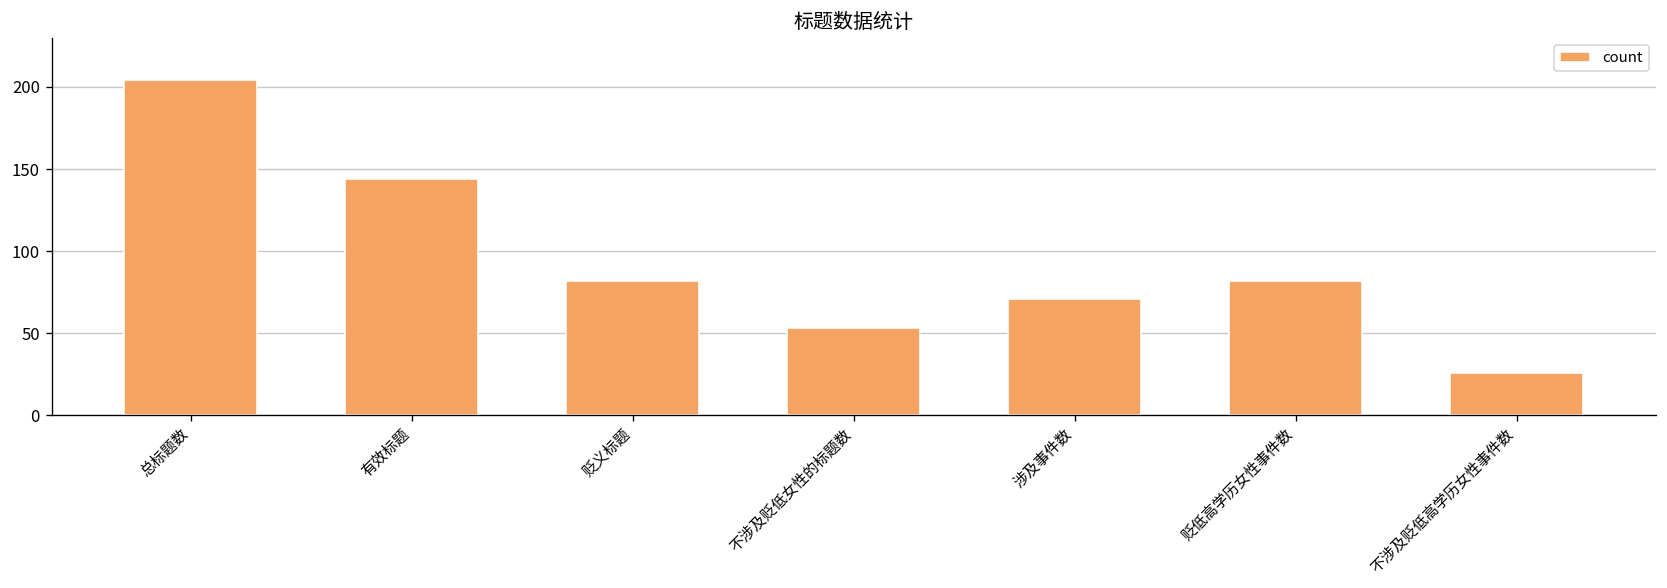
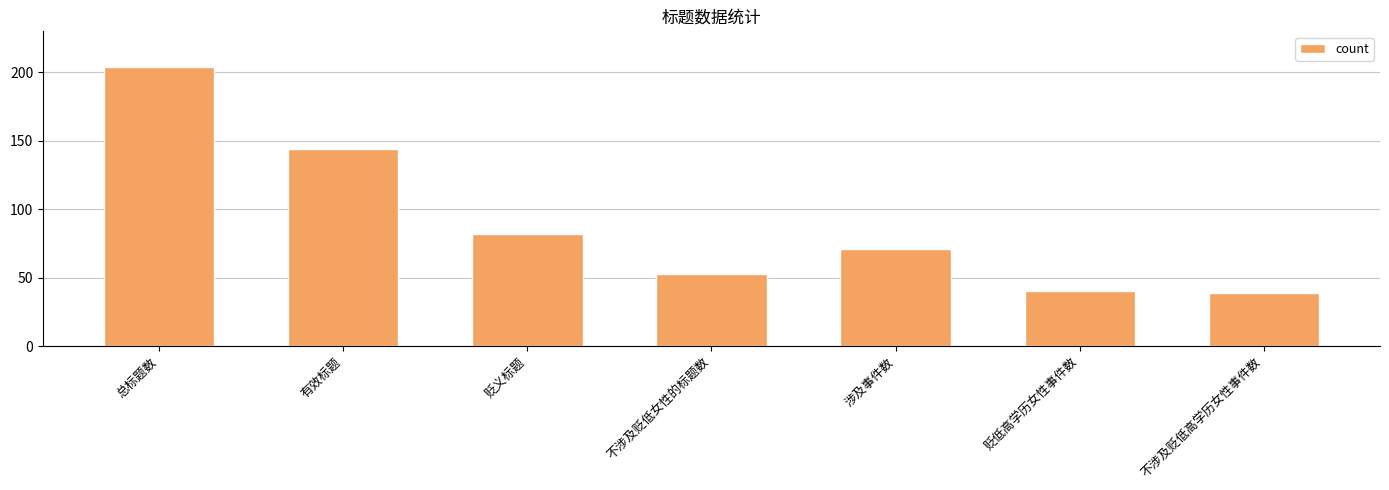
  {
    "总标题数": 204,
    "有效标题": 144,
    "贬义标题": 82,
    "不涉及贬低女性的标题数": 53,
    "涉及事件数": 71,
-   "贬低高学历女性事件数": 82,
-   "不涉及贬低高学历女性事件数": 26
+   "贬低高学历女性事件数": 40,
+   "不涉及贬低高学历女性事件数": 39
  }
